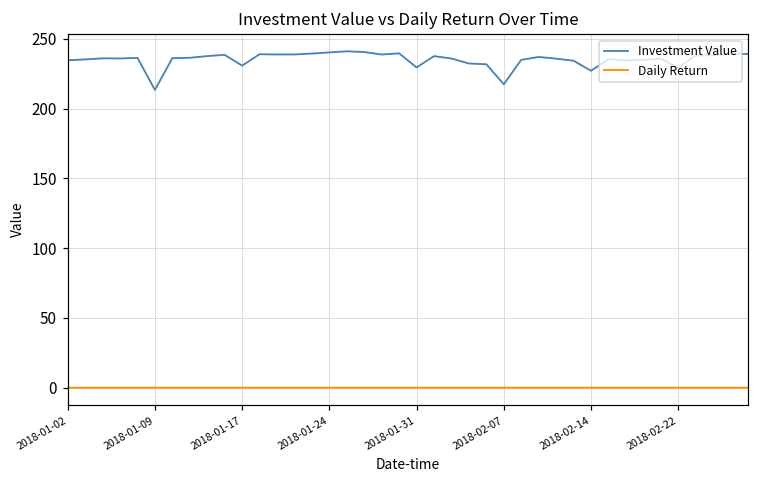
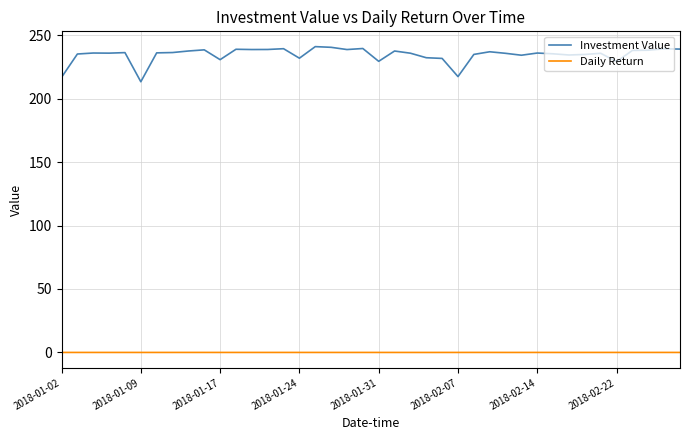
  {
    "Investment Value": {
-     "2018-01-02": 235,
+     "2018-01-02": 217,
      "2018-01-09": 213,
      "2018-01-17": 231,
-     "2018-01-24": 240,
+     "2018-01-24": 232,
      "2018-01-31": 229,
      "2018-02-07": 217,
-     "2018-02-14": 227
+     "2018-02-14": 236
    },
    "Daily Return": {
      "2018-01-02": 0,
      "2018-01-09": 0,
      "2018-01-17": 0,
      "2018-01-24": 0,
      "2018-01-31": 0,
      "2018-02-07": 0,
      "2018-02-14": 0,
      "2018-02-22": 0
    }
  }
